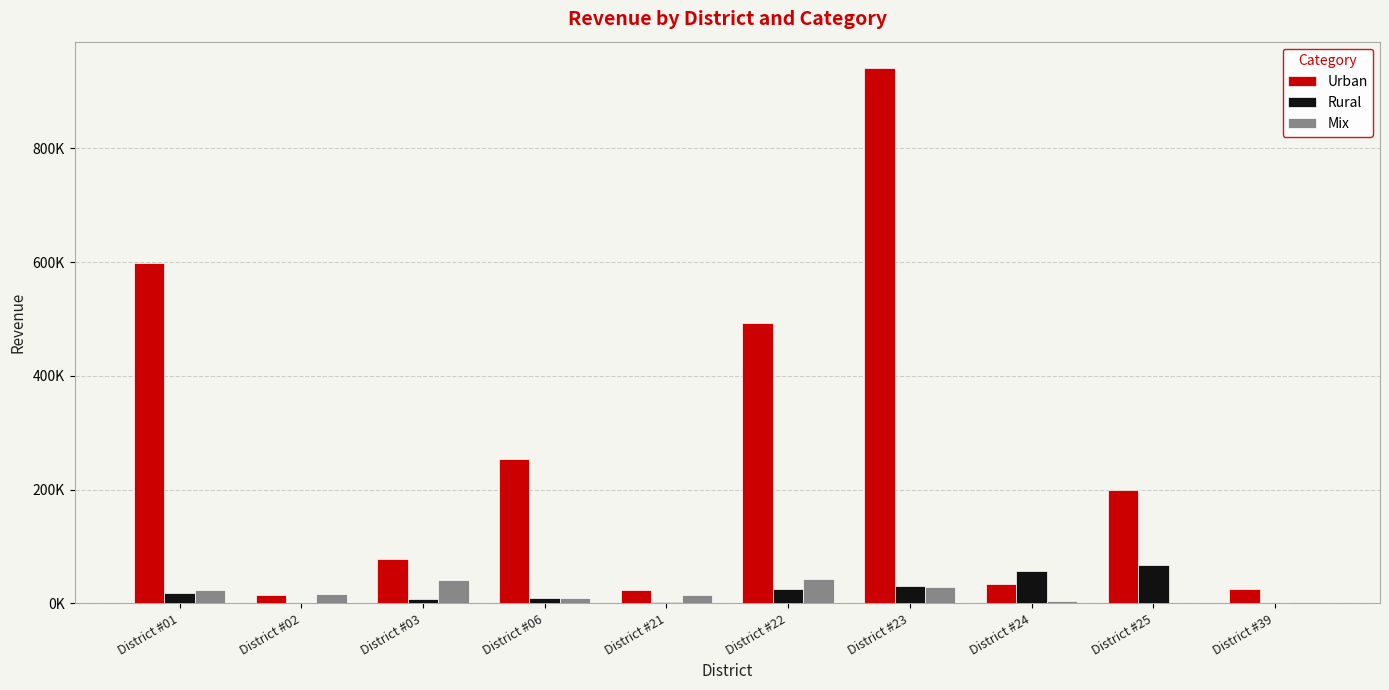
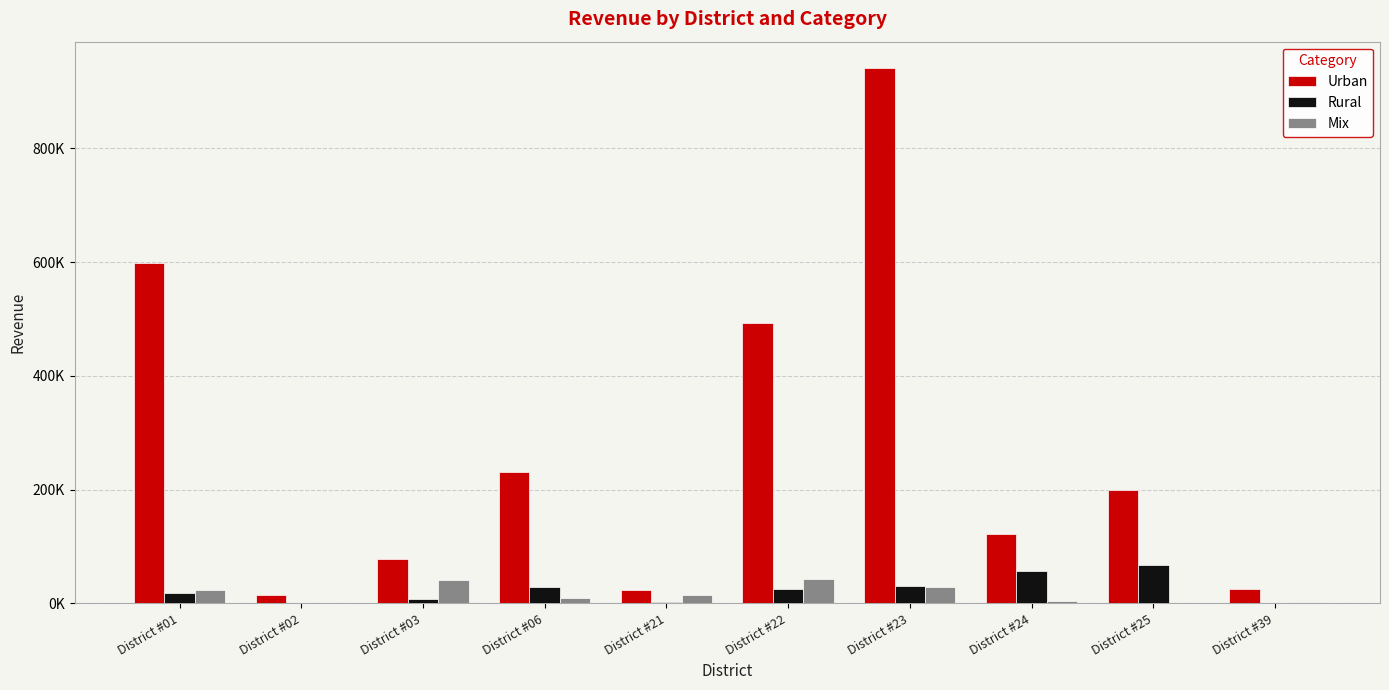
  {
    "Urban": {
      "District #01": 600000,
      "District #02": 20000,
      "District #03": 80000,
-     "District #06": 250000,
+     "District #06": 230000,
      "District #21": 20000,
      "District #22": 490000,
      "District #23": 940000,
-     "District #24": 30000,
+     "District #24": 120000,
      "District #25": 200000,
      "District #39": 30000
    },
    "Rural": {
      "District #01": 20000,
      "District #02": 0,
      "District #03": 10000,
-     "District #06": 10000,
+     "District #06": 30000,
      "District #22": 30000,
      "District #23": 30000,
      "District #24": 60000,
      "District #25": 70000,
      "District #39": 0
    },
    "Mix": {
      "District #01": 20000,
-     "District #02": 20000,
+     "District #02": 0,
      "District #03": 40000,
      "District #06": 10000,
      "District #21": 20000,
      "District #22": 40000,
      "District #23": 30000
    }
  }
